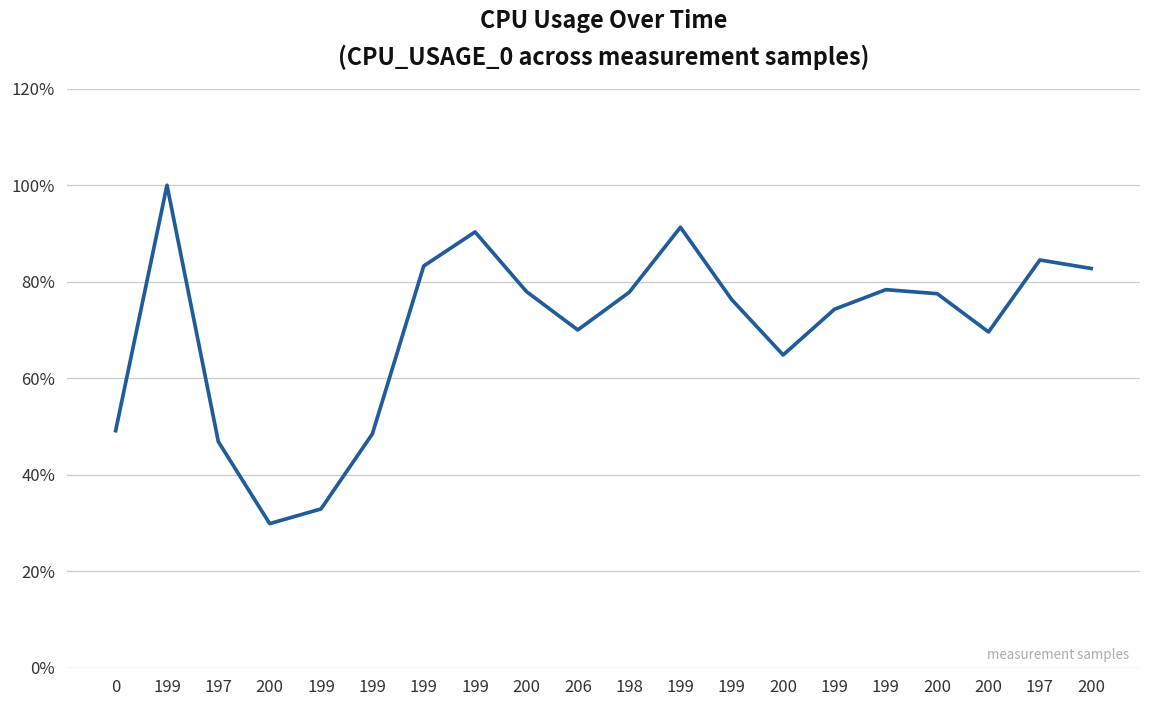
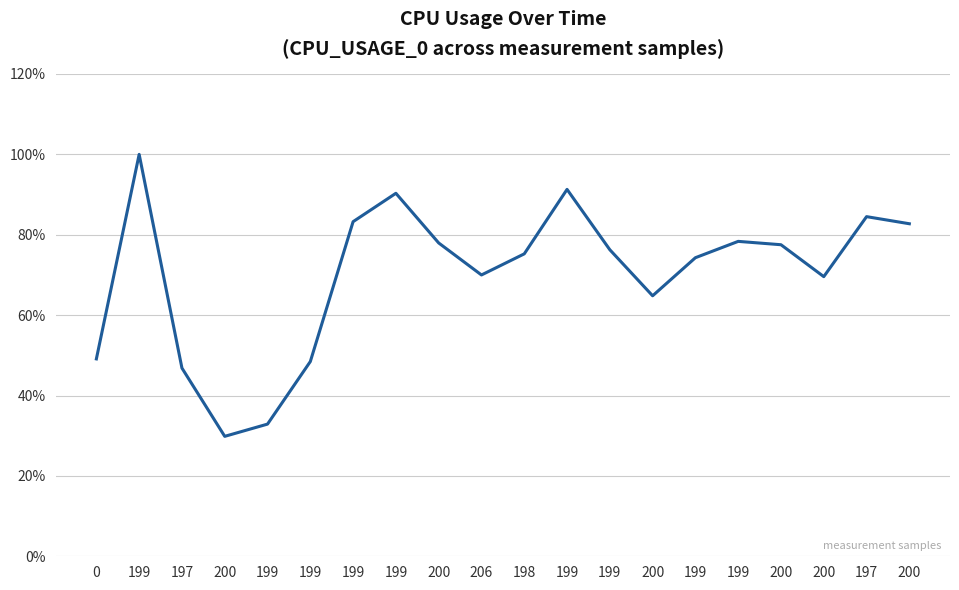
  {
    "0": "49%",
    "206": "70%",
-   "198": "78%"
+   "198": "75%"
  }
